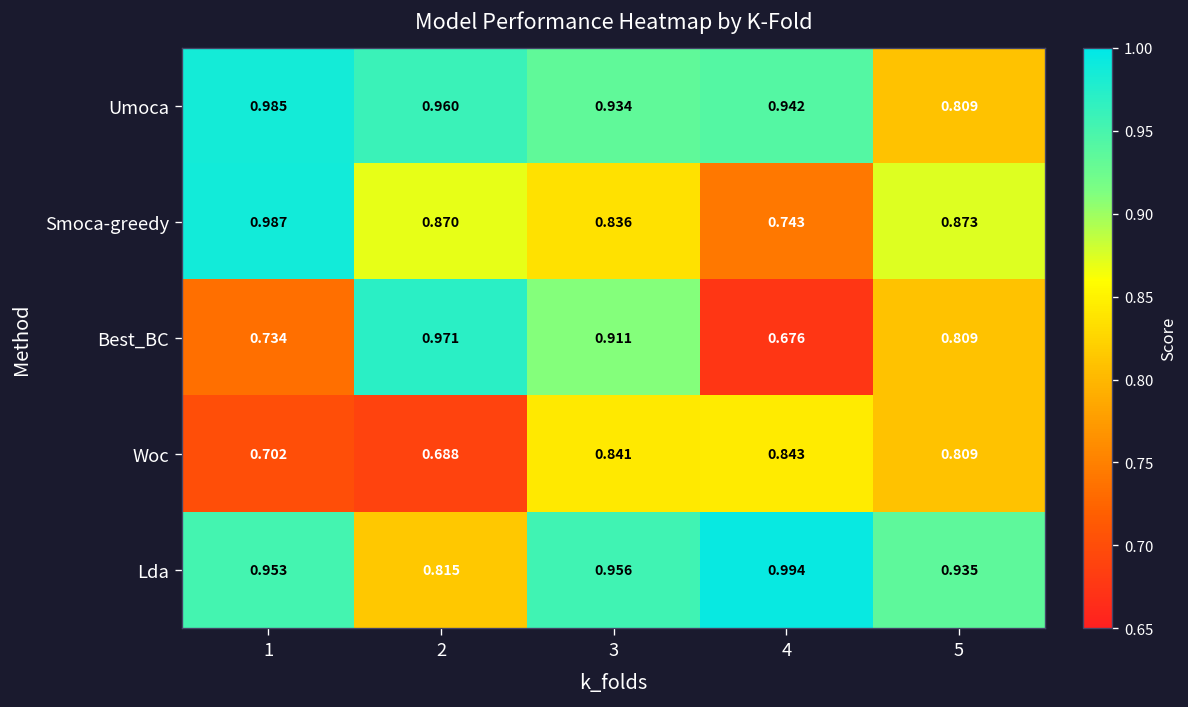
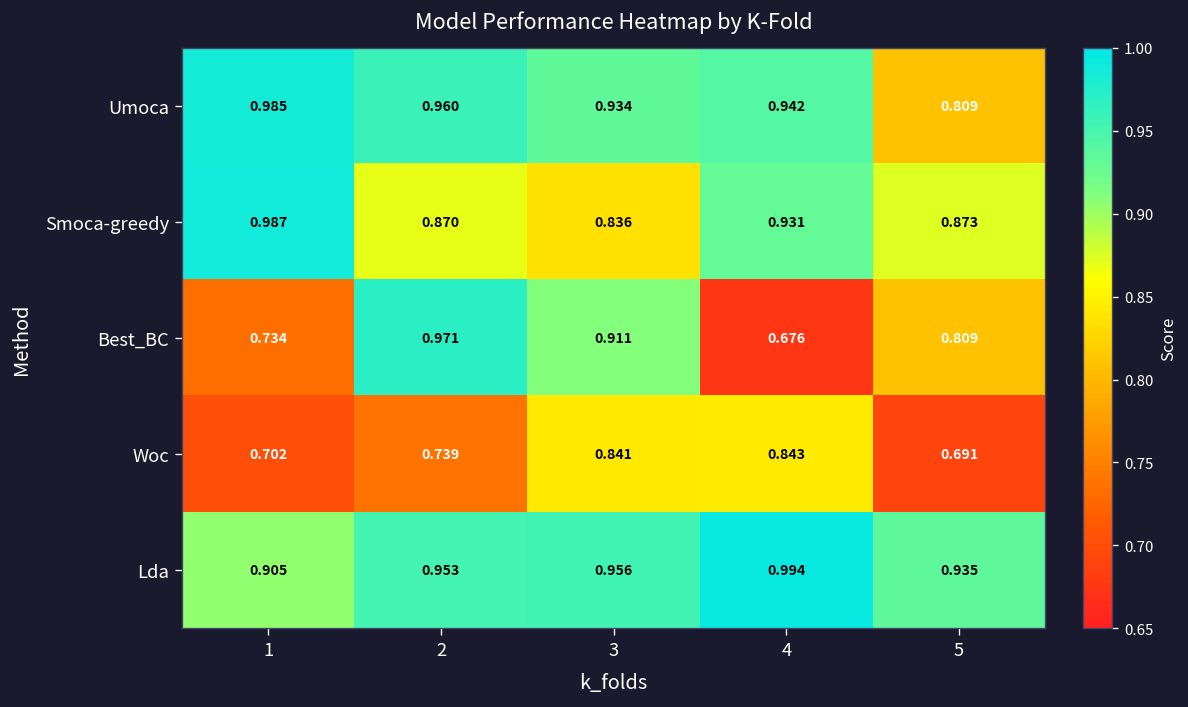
  {
    "Umoca": {
      "1": 0.985,
      "2": 0.960,
      "3": 0.934,
      "4": 0.942,
      "5": 0.809
    },
    "Smoca-greedy": {
      "1": 0.987,
      "2": 0.870,
      "3": 0.836,
-     "4": 0.743,
+     "4": 0.931,
      "5": 0.873
    },
    "Best_BC": {
      "1": 0.734,
      "2": 0.971,
      "3": 0.911,
      "4": 0.676,
      "5": 0.809
    },
    "Woc": {
      "1": 0.702,
-     "2": 0.688,
+     "2": 0.739,
      "3": 0.841,
      "4": 0.843,
-     "5": 0.809
+     "5": 0.691
    },
    "Lda": {
-     "1": 0.953,
-     "2": 0.815,
+     "1": 0.905,
+     "2": 0.953,
      "3": 0.956,
      "4": 0.994,
      "5": 0.935
    }
  }
